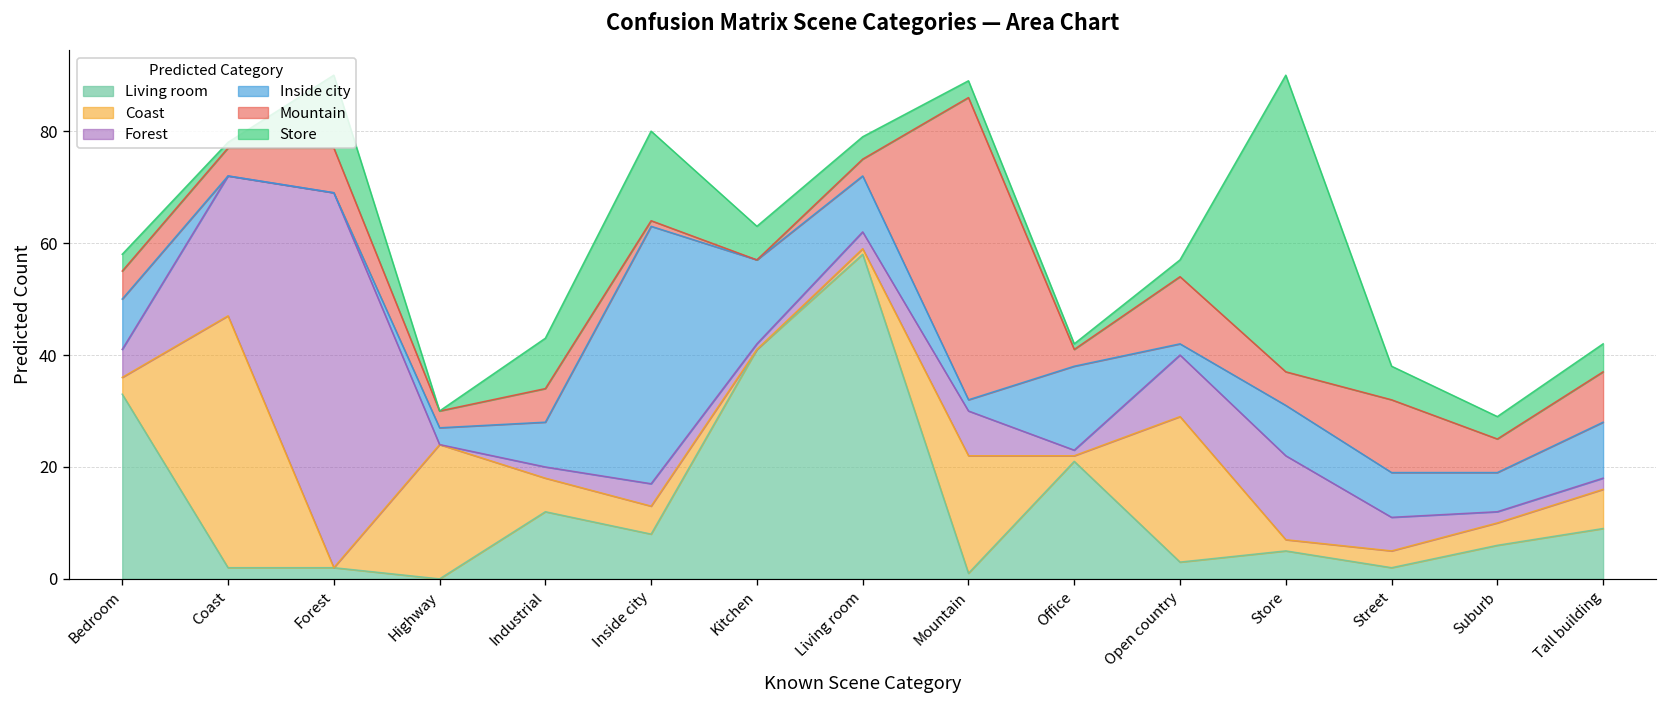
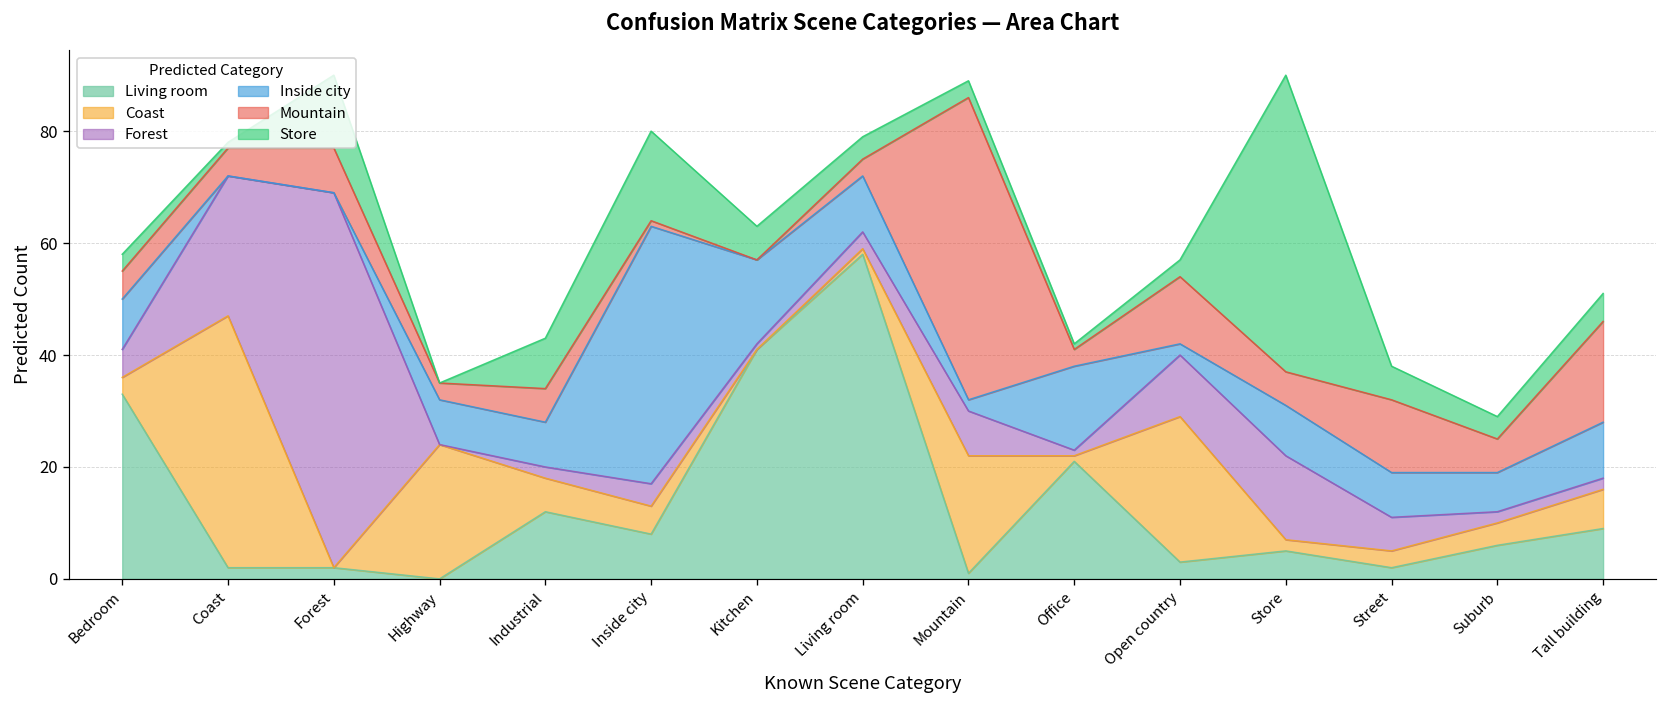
  {
    "Coast": {
      "Bedroom": 3,
      "Coast": 45,
      "Industrial": 6,
      "Inside city": 5,
      "Living room": 1,
      "Mountain": 21,
      "Office": 1,
      "Open country": 26,
      "Store": 2,
      "Street": 3,
      "Suburb": 4,
      "Tall building": 7
    },
    "Forest": {
      "Bedroom": 5,
      "Industrial": 2,
      "Inside city": 4,
      "Kitchen": 1,
      "Living room": 3,
      "Mountain": 8,
      "Office": 1,
      "Open country": 11,
      "Store": 15,
      "Street": 6,
      "Suburb": 2,
      "Tall building": 2
    },
    "Inside city": {
      "Bedroom": 9,
-     "Highway": 3,
+     "Highway": 8,
      "Industrial": 8,
      "Inside city": 46,
      "Living room": 10,
      "Mountain": 2,
      "Office": 15,
      "Open country": 2,
      "Store": 9,
      "Street": 8,
      "Suburb": 7,
      "Tall building": 10
    },
    "Mountain": {
      "Bedroom": 5,
      "Industrial": 6,
      "Inside city": 1,
      "Living room": 3,
      "Mountain": 54,
      "Office": 3,
      "Open country": 12,
      "Store": 6,
      "Street": 13,
      "Suburb": 6,
-     "Tall building": 9
+     "Tall building": 18
    }
  }
